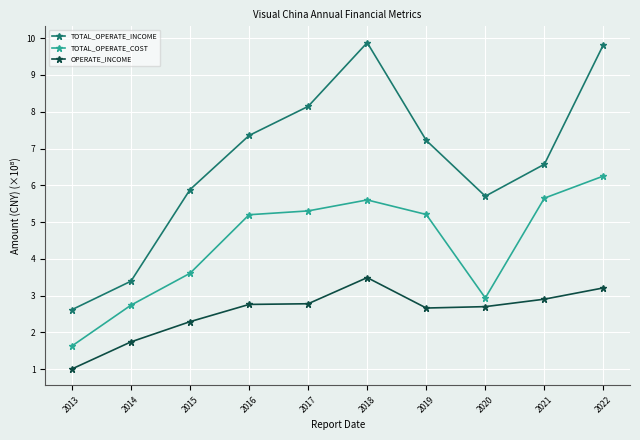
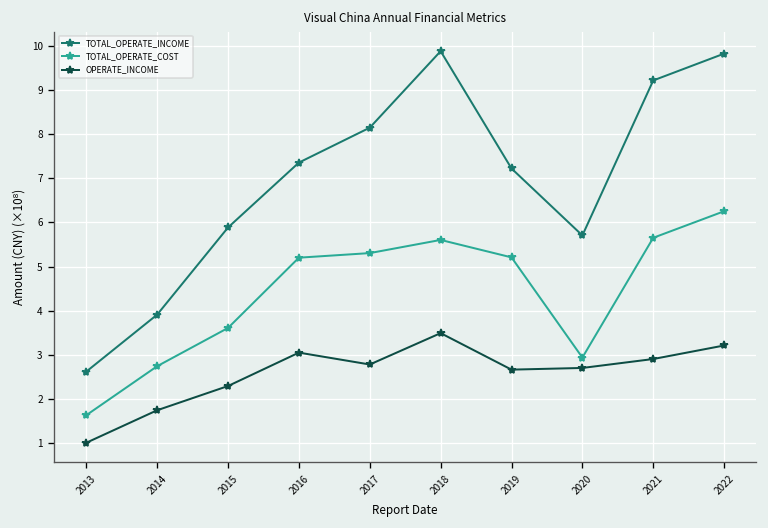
  {
    "TOTAL_OPERATE_INCOME": {
      "2013": 2.6,
-     "2014": 3.4,
+     "2014": 3.9,
      "2015": 5.9,
      "2016": 7.4,
      "2017": 8.1,
      "2018": 9.9,
      "2019": 7.2,
      "2020": 5.7,
-     "2021": 6.6,
+     "2021": 9.2,
      "2022": 9.8
    },
    "TOTAL_OPERATE_COST": {
      "2013": 1.6,
      "2014": 2.7,
      "2015": 3.6,
      "2016": 5.2,
      "2017": 5.3,
      "2018": 5.6,
      "2019": 5.2,
      "2020": 2.9,
      "2021": 5.7,
      "2022": 6.3
    },
    "OPERATE_INCOME": {
      "2013": 1.0,
      "2014": 1.7,
      "2015": 2.3,
-     "2016": 2.8,
+     "2016": 3.1,
      "2017": 2.8,
      "2018": 3.5,
      "2019": 2.7,
      "2020": 2.7,
      "2021": 2.9,
      "2022": 3.2
    }
  }
